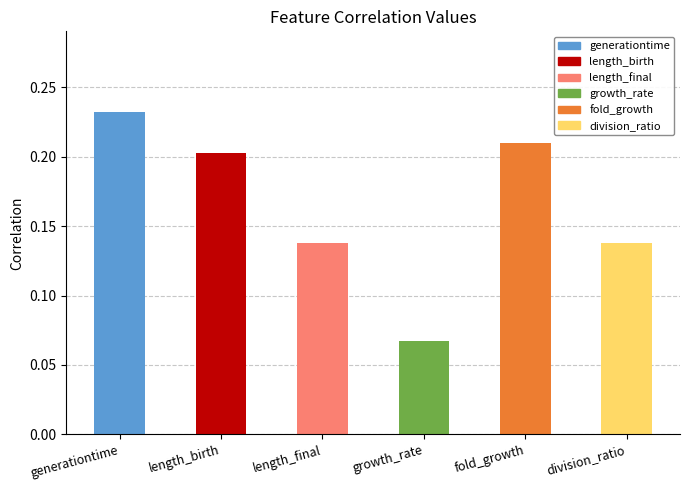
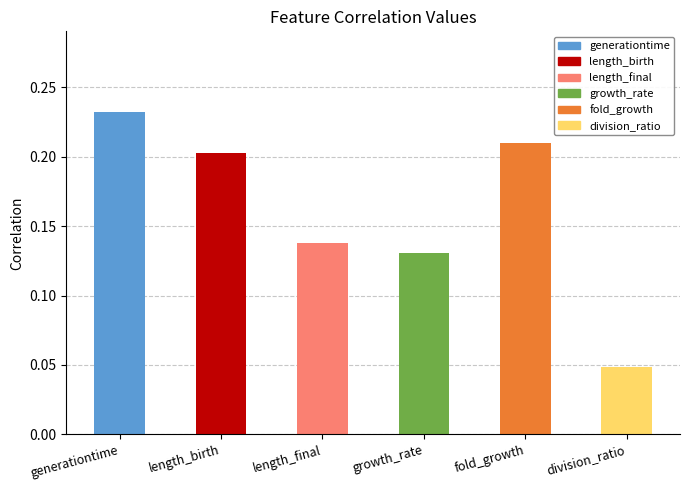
  {
    "generationtime": 0.232,
    "length_birth": 0.202,
    "length_final": 0.138,
-   "growth_rate": 0.067,
+   "growth_rate": 0.131,
    "fold_growth": 0.210,
-   "division_ratio": 0.138
+   "division_ratio": 0.048
  }
